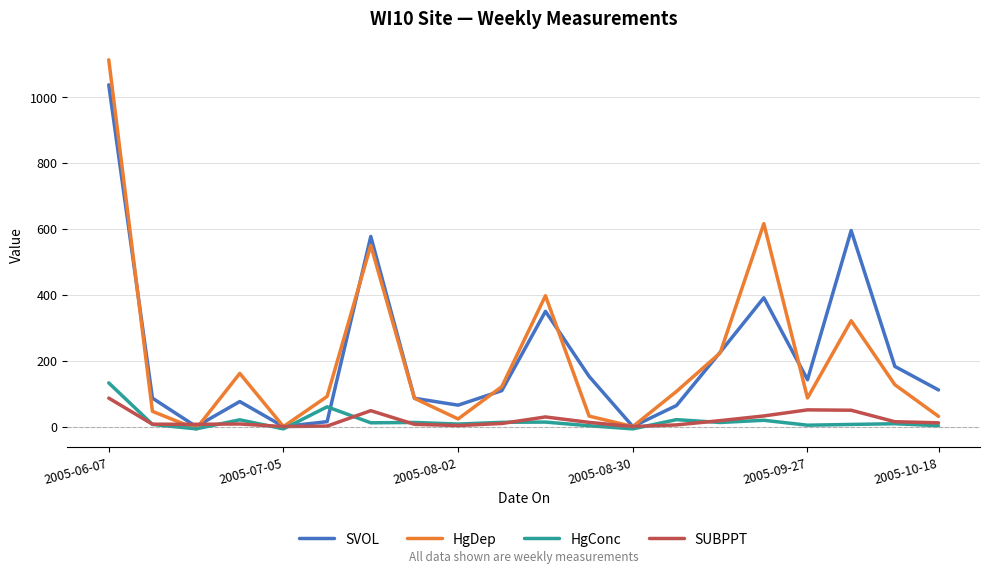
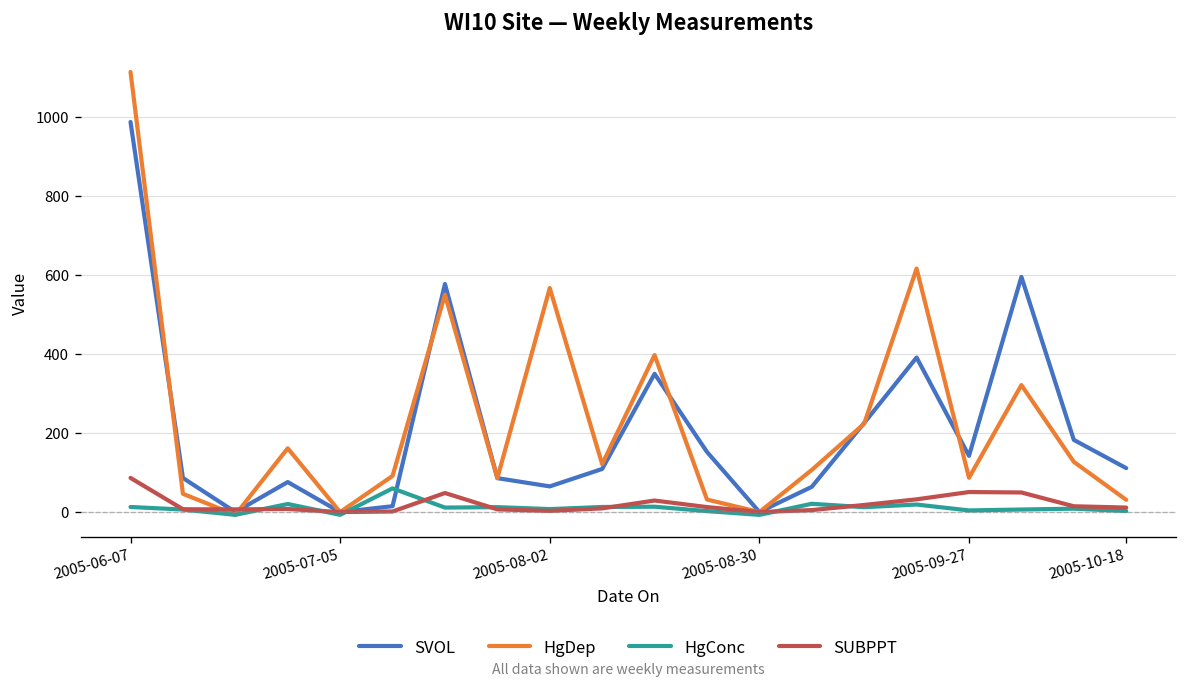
  {
    "SVOL": {
-     "2005-06-07": 1040,
+     "2005-06-07": 990,
      "2005-08-02": 70,
      "2005-09-27": 140,
      "2005-10-18": 110
    },
    "HgDep": {
      "2005-06-07": 1110,
-     "2005-08-02": 20,
+     "2005-08-02": 570,
      "2005-09-27": 90,
      "2005-10-18": 30
    },
    "HgConc": {
-     "2005-06-07": 130,
+     "2005-06-07": 10,
      "2005-09-27": 0,
      "2005-10-18": 0
    },
    "SUBPPT": {
      "2005-06-07": 90,
      "2005-09-27": 50,
      "2005-10-18": 10
    }
  }
